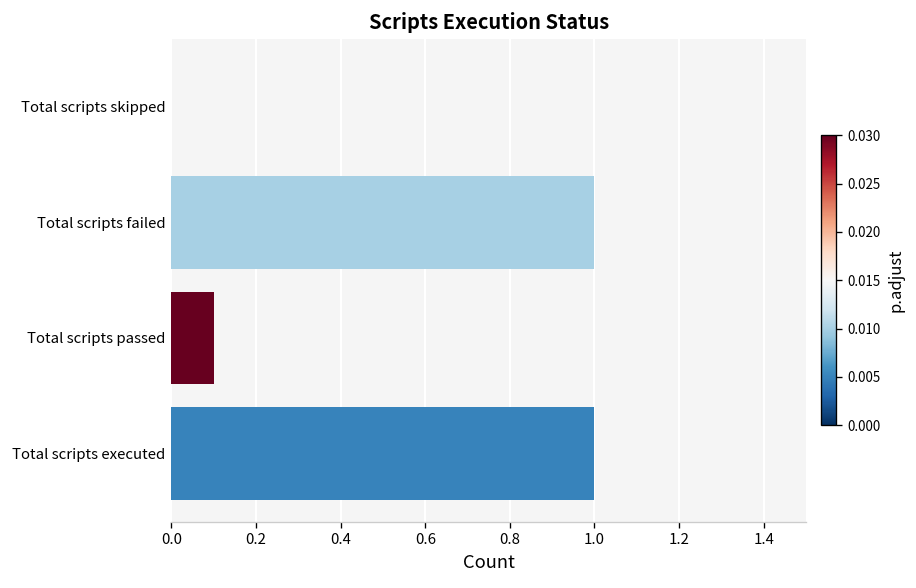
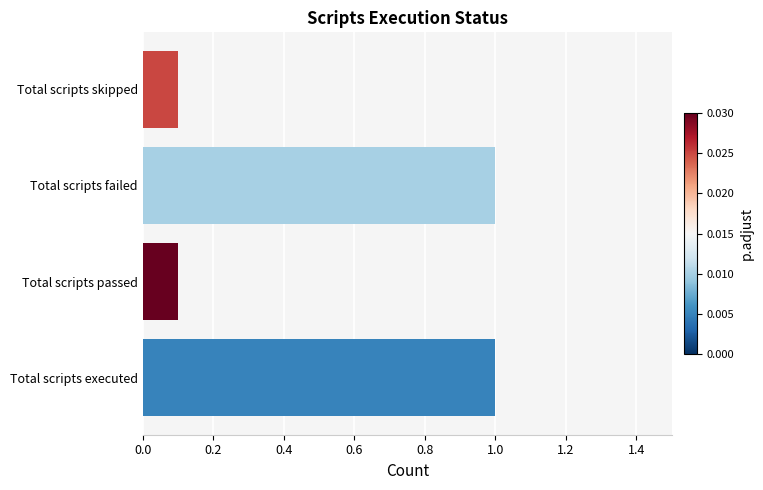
  {
-   "Total scripts skipped": 0.0,
+   "Total scripts skipped": 0.1,
    "Total scripts failed": 1.0,
    "Total scripts passed": 0.1,
    "Total scripts executed": 1.0
  }
